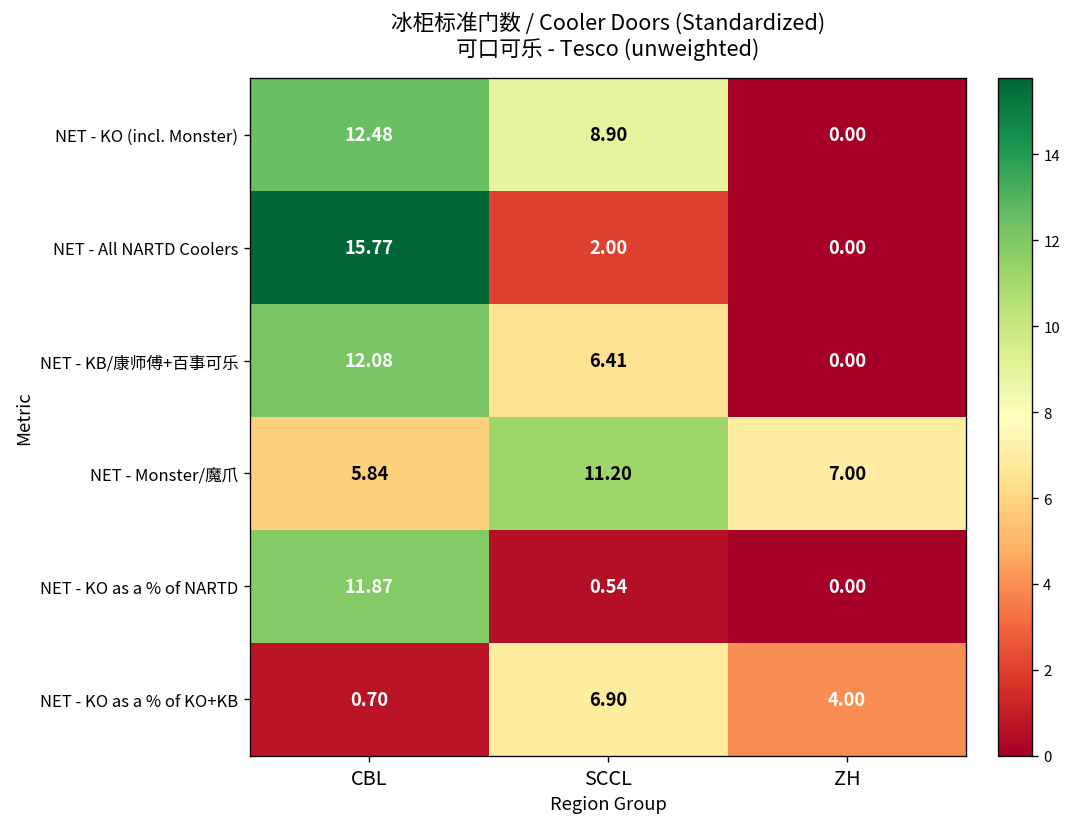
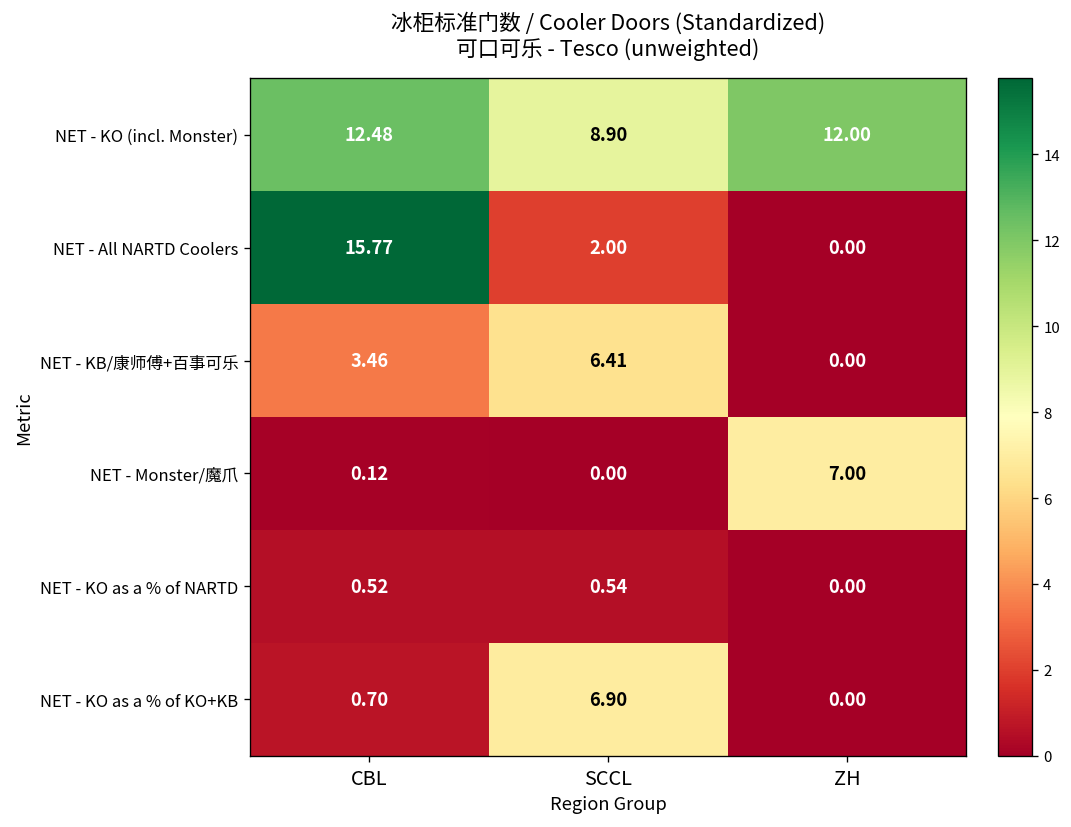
  {
    "NET - KO (incl. Monster)": {
      "CBL": 12.48,
      "SCCL": 8.90,
-     "ZH": 0.00
+     "ZH": 12.00
    },
    "NET - All NARTD Coolers": {
      "CBL": 15.77,
      "SCCL": 2.00,
      "ZH": 0.00
    },
    "NET - KB/康师傅+百事可乐": {
-     "CBL": 12.08,
+     "CBL": 3.46,
      "SCCL": 6.41,
      "ZH": 0.00
    },
    "NET - Monster/魔爪": {
-     "CBL": 5.84,
-     "SCCL": 11.20,
+     "CBL": 0.12,
+     "SCCL": 0.00,
      "ZH": 7.00
    },
    "NET - KO as a % of NARTD": {
-     "CBL": 11.87,
+     "CBL": 0.52,
      "SCCL": 0.54,
      "ZH": 0.00
    },
    "NET - KO as a % of KO+KB": {
      "CBL": 0.70,
      "SCCL": 6.90,
-     "ZH": 4.00
+     "ZH": 0.00
    }
  }
